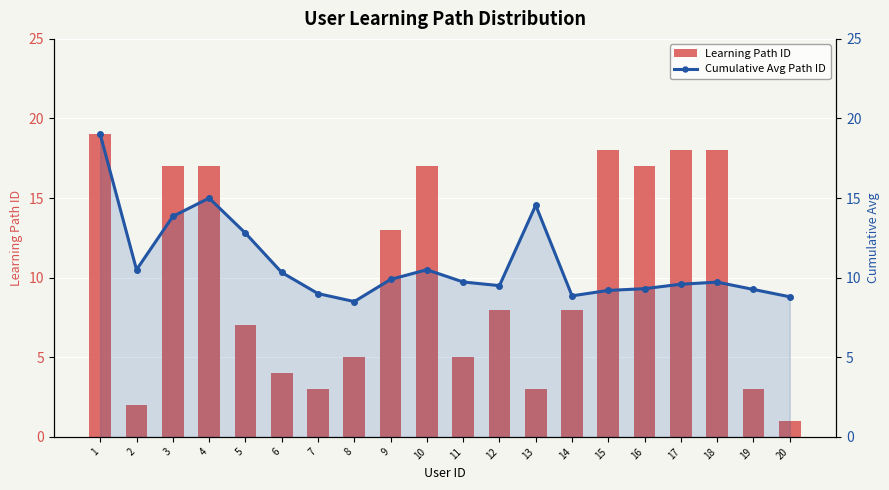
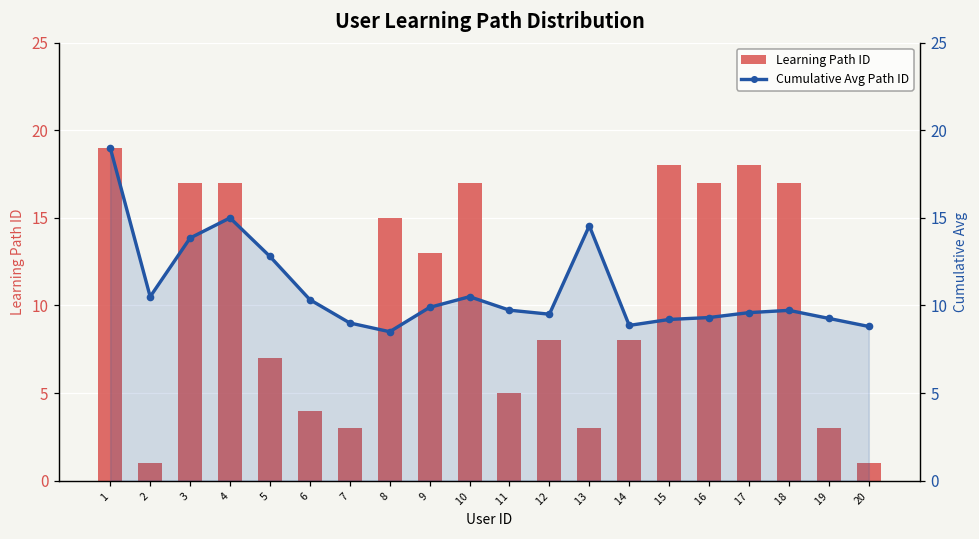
  {
    "Learning Path ID": {
      "1": 19,
-     "2": 2,
+     "2": 1,
      "3": 17,
      "4": 17,
      "5": 7,
      "6": 4,
      "7": 3,
-     "8": 5,
+     "8": 15,
      "9": 13,
      "10": 17,
      "11": 5,
      "12": 8,
      "13": 3,
      "14": 8,
      "15": 18,
      "16": 17,
      "17": 18,
-     "18": 18,
+     "18": 17,
      "19": 3,
      "20": 1
    },
    "Cumulative Avg Path ID": {
      "1": 19.0,
      "2": 10.5,
      "3": 13.9,
      "4": 15.0,
      "5": 12.8,
      "6": 10.3,
      "7": 9.0,
      "8": 8.5,
      "9": 9.9,
      "10": 10.5,
      "11": 9.7,
      "12": 9.5,
      "13": 14.6,
      "14": 8.9,
      "15": 9.2,
      "16": 9.3,
      "17": 9.6,
      "18": 9.7,
      "19": 9.3,
      "20": 8.8
    }
  }
